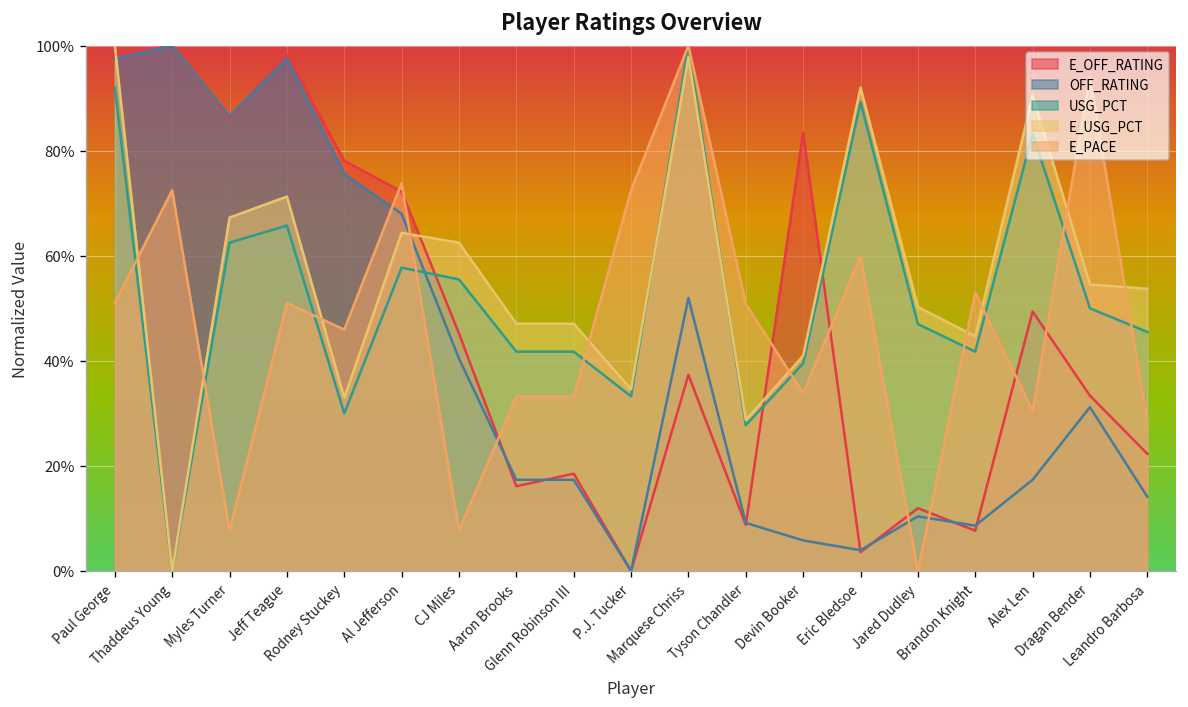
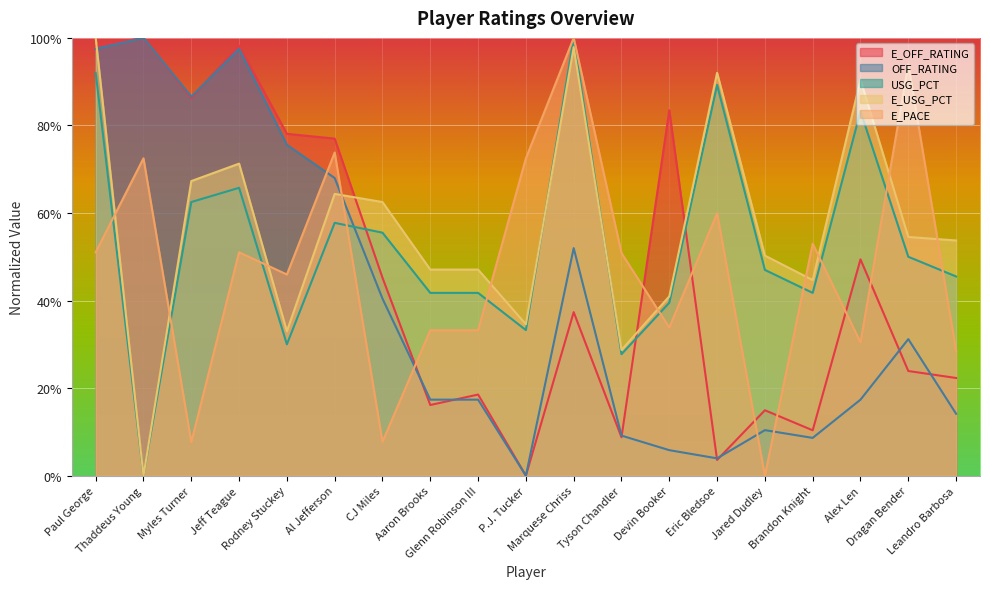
  {
    "E_OFF_RATING": {
      "Paul George": "98%",
      "Jeff Teague": "98%",
      "Rodney Stuckey": "78%",
-     "Al Jefferson": "72%",
+     "Al Jefferson": "77%",
      "CJ Miles": "45%",
      "Aaron Brooks": "16%",
      "Glenn Robinson III": "19%",
      "Marquese Chriss": "37%",
      "Devin Booker": "83%",
-     "Jared Dudley": "12%",
-     "Brandon Knight": "8%",
+     "Jared Dudley": "15%",
+     "Brandon Knight": "10%",
      "Alex Len": "49%",
-     "Dragan Bender": "33%",
+     "Dragan Bender": "24%",
      "Leandro Barbosa": "22%"
    }
  }
